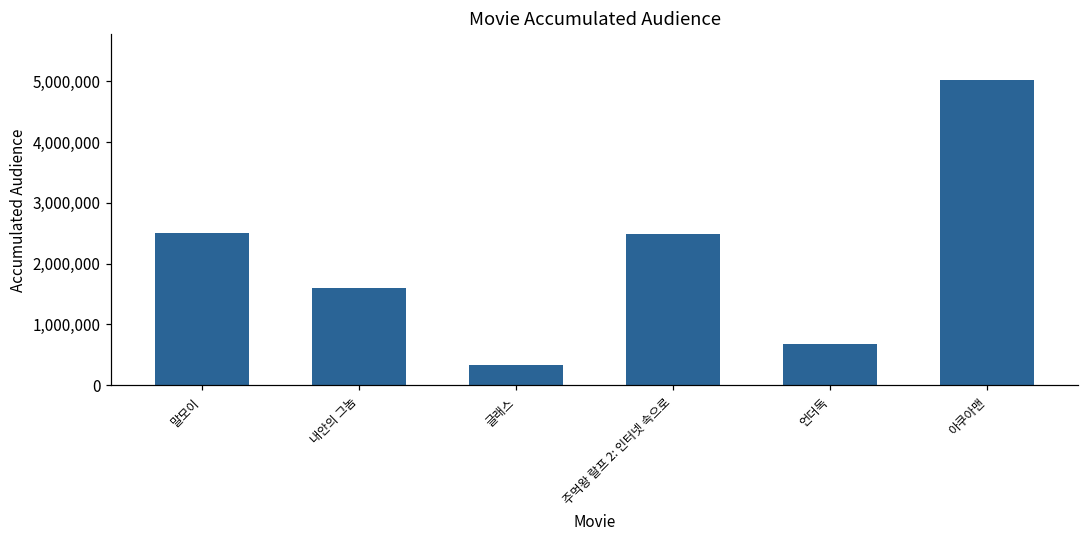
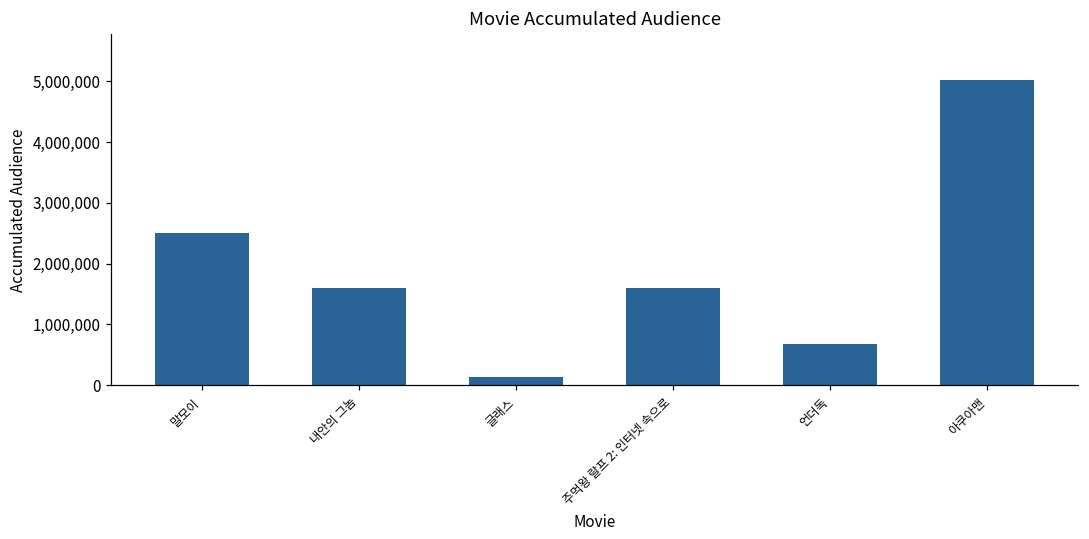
  {
    "말모이": "2,500,000",
    "내안의 그놈": "1,600,000",
-   "글래스": "300,000",
-   "주먹왕 랄프 2: 인터넷 속으로": "2,500,000",
+   "글래스": "100,000",
+   "주먹왕 랄프 2: 인터넷 속으로": "1,600,000",
    "언더독": "700,000",
    "아쿠아맨": "5,000,000"
  }
